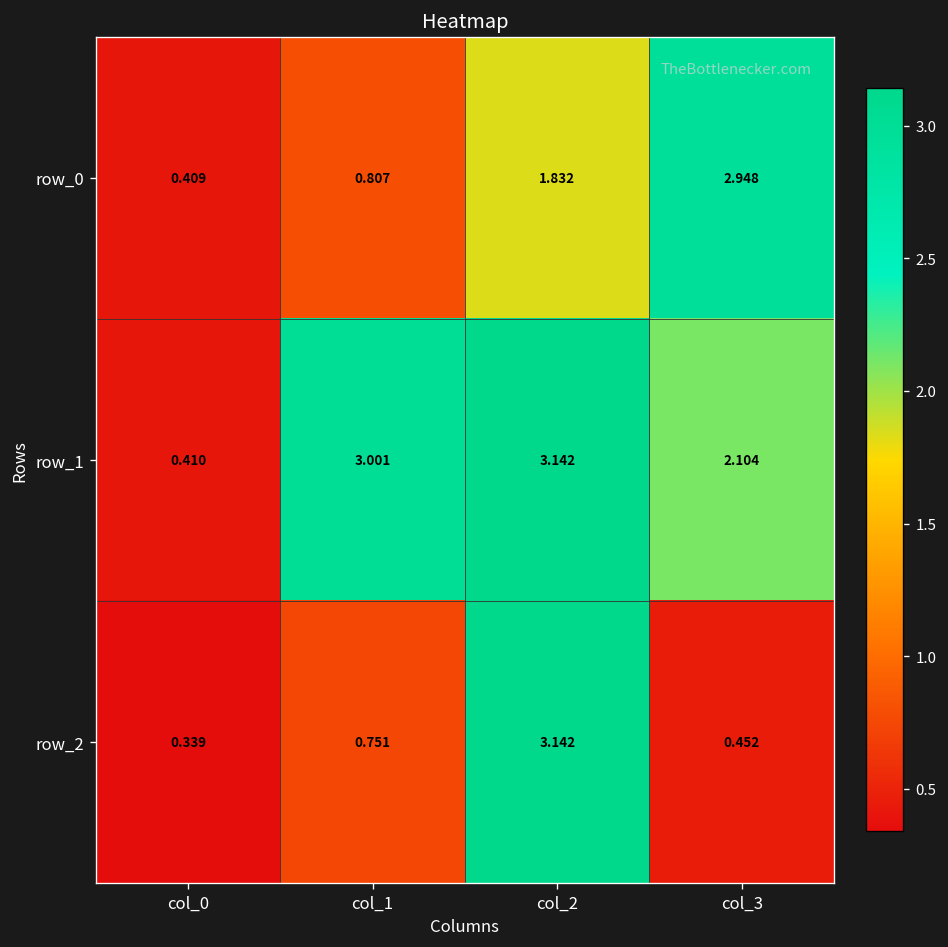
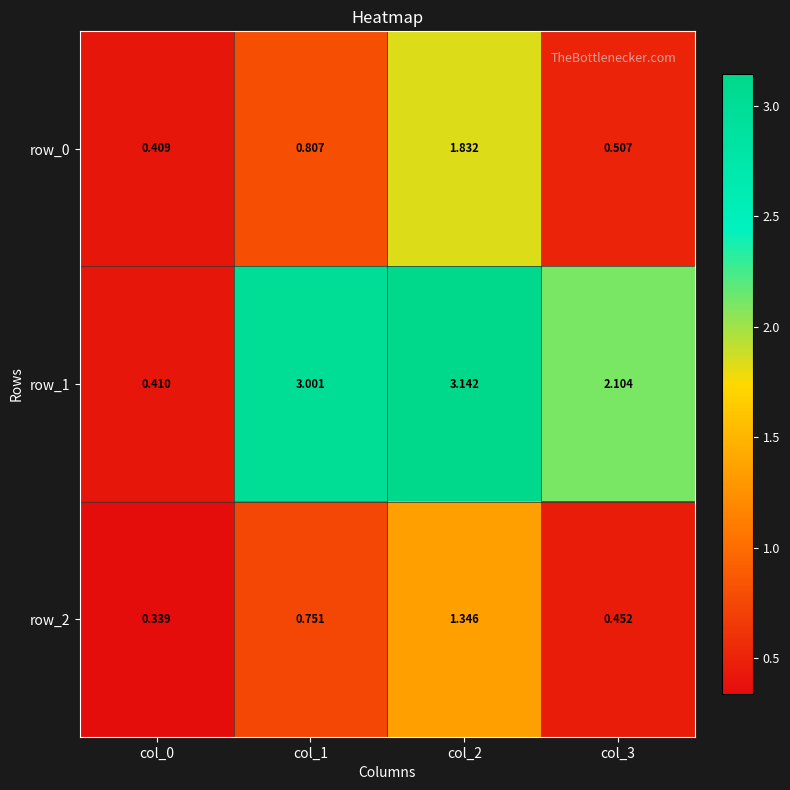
  {
    "row_0": {
      "col_0": 0.409,
      "col_1": 0.807,
      "col_2": 1.832,
-     "col_3": 2.948
+     "col_3": 0.507
    },
    "row_1": {
      "col_0": 0.410,
      "col_1": 3.001,
      "col_2": 3.142,
      "col_3": 2.104
    },
    "row_2": {
      "col_0": 0.339,
      "col_1": 0.751,
-     "col_2": 3.142,
+     "col_2": 1.346,
      "col_3": 0.452
    }
  }
